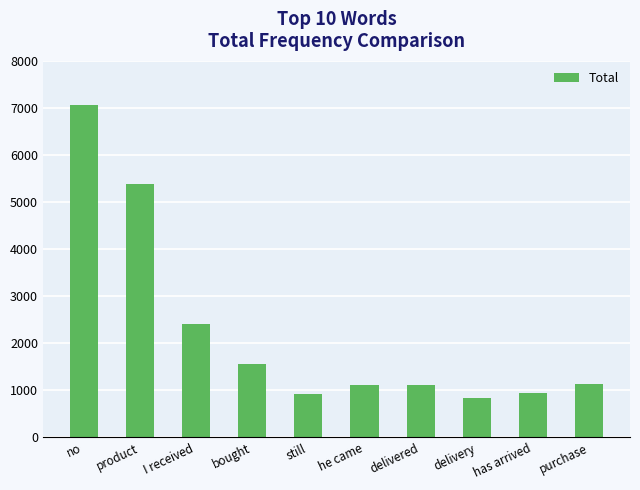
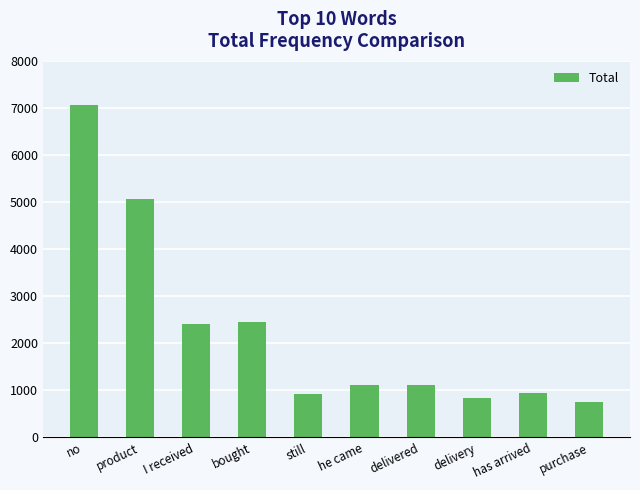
  {
    "no": 7100,
-   "product": 5400,
+   "product": 5100,
    "I received": 2400,
-   "bought": 1600,
+   "bought": 2400,
    "still": 900,
    "he came": 1100,
    "delivered": 1100,
    "delivery": 800,
    "has arrived": 900,
-   "purchase": 1100
+   "purchase": 800
  }
